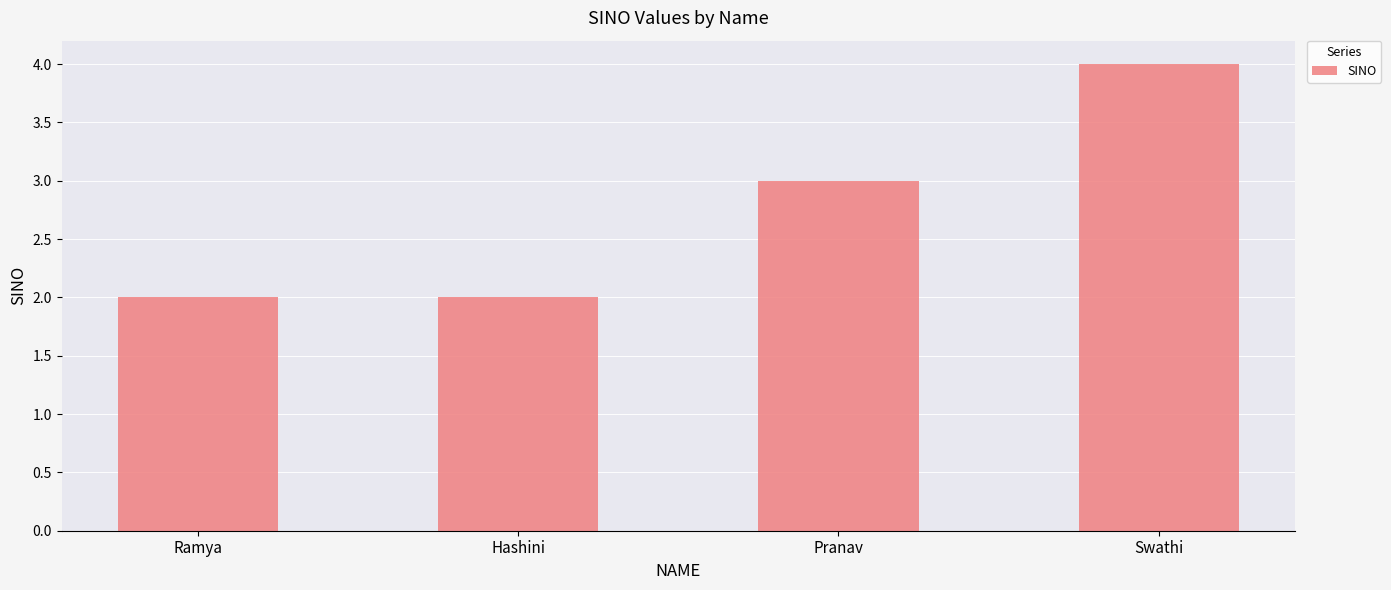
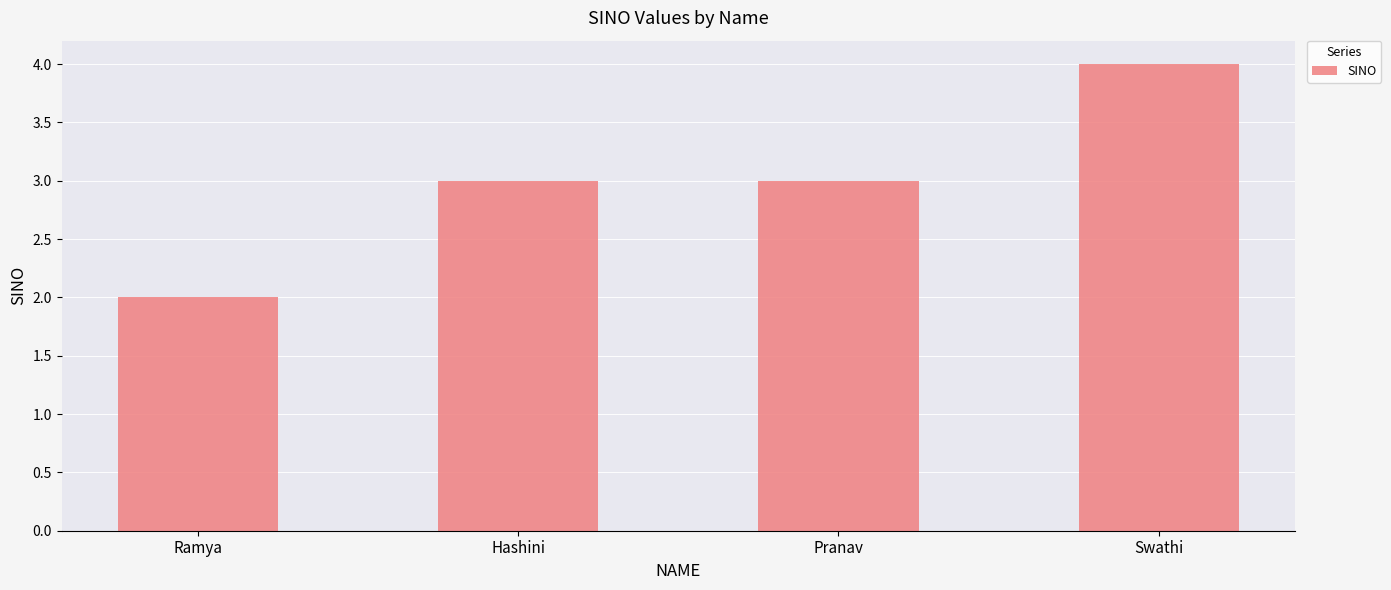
  {
    "Ramya": 2,
-   "Hashini": 2,
+   "Hashini": 3,
    "Pranav": 3,
    "Swathi": 4
  }
